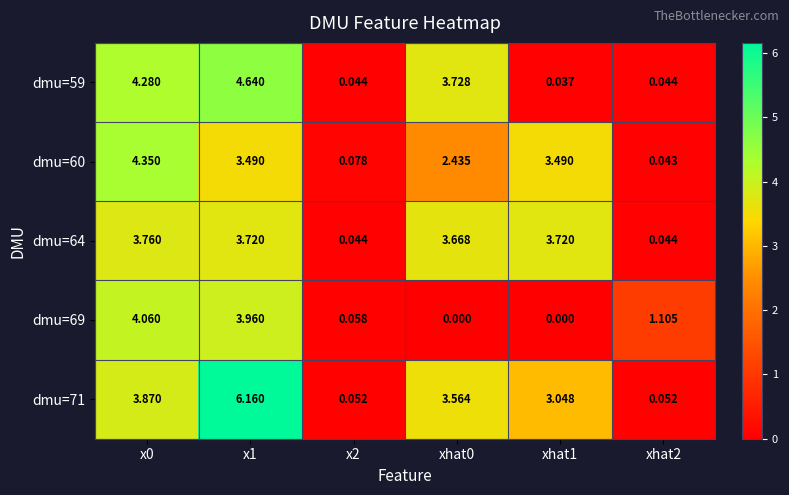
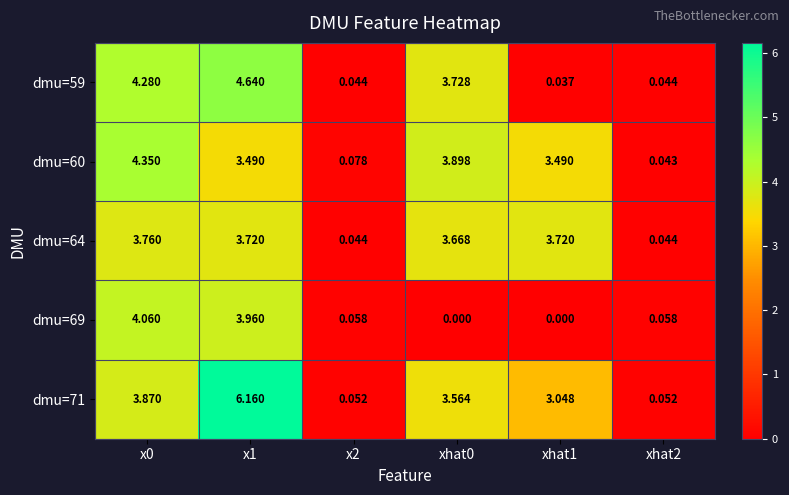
  {
    "dmu=59": {
      "x0": 4.280,
      "x1": 4.640,
      "x2": 0.044,
      "xhat0": 3.728,
      "xhat1": 0.037,
      "xhat2": 0.044
    },
    "dmu=60": {
      "x0": 4.350,
      "x1": 3.490,
      "x2": 0.078,
-     "xhat0": 2.435,
+     "xhat0": 3.898,
      "xhat1": 3.490,
      "xhat2": 0.043
    },
    "dmu=64": {
      "x0": 3.760,
      "x1": 3.720,
      "x2": 0.044,
      "xhat0": 3.668,
      "xhat1": 3.720,
      "xhat2": 0.044
    },
    "dmu=69": {
      "x0": 4.060,
      "x1": 3.960,
      "x2": 0.058,
      "xhat0": 0.000,
      "xhat1": 0.000,
-     "xhat2": 1.105
+     "xhat2": 0.058
    },
    "dmu=71": {
      "x0": 3.870,
      "x1": 6.160,
      "x2": 0.052,
      "xhat0": 3.564,
      "xhat1": 3.048,
      "xhat2": 0.052
    }
  }
